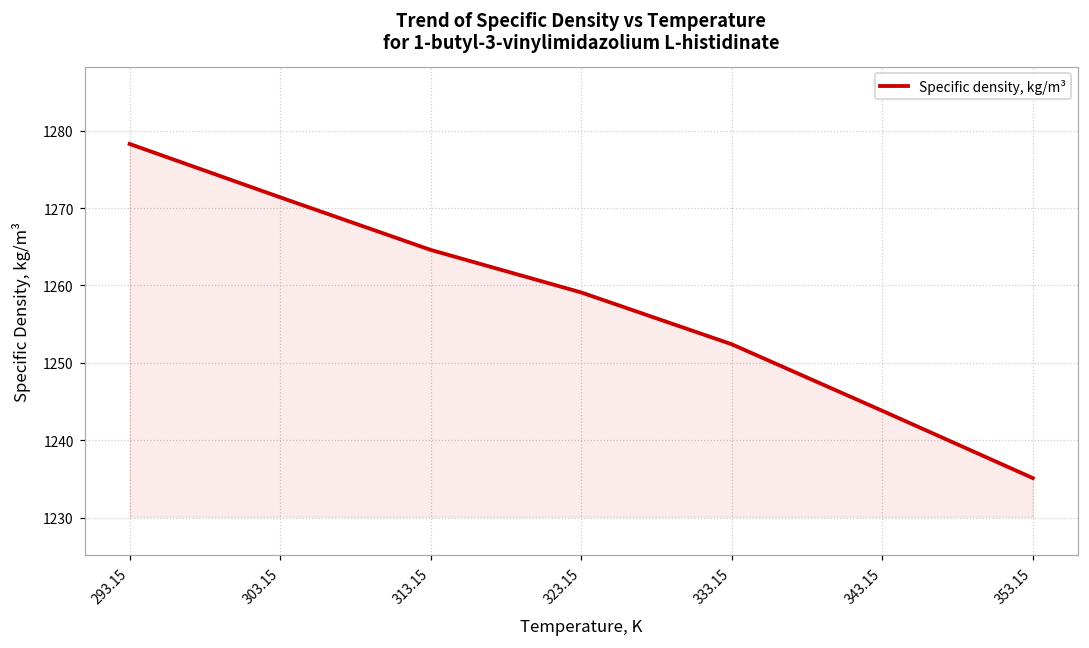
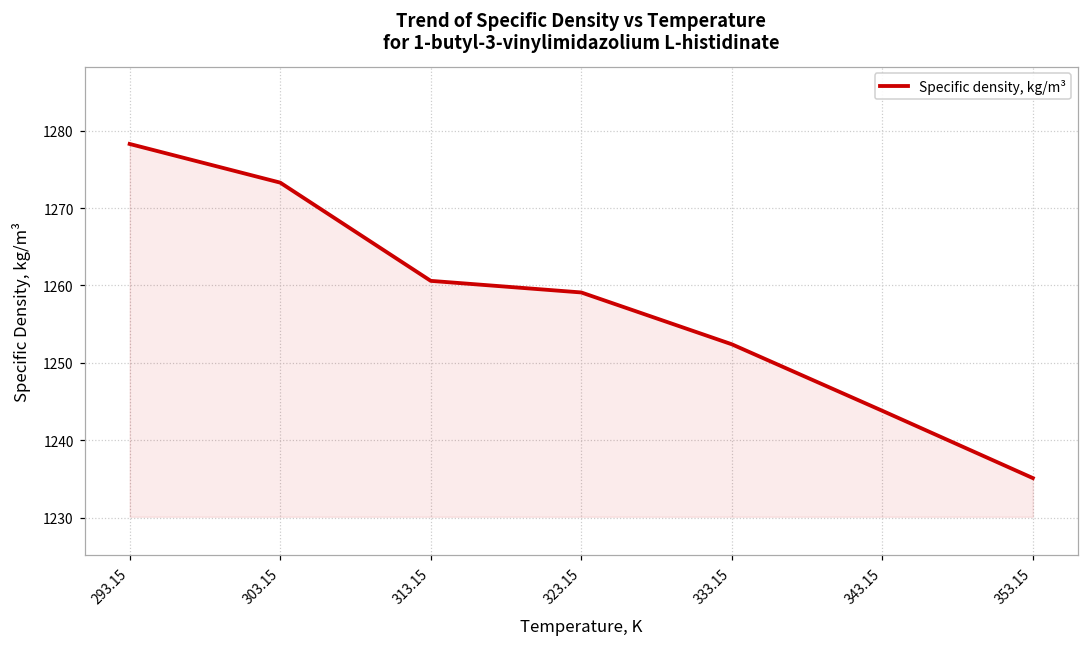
  {
    "293.15": 1278,
-   "303.15": 1271,
-   "313.15": 1265,
+   "303.15": 1273,
+   "313.15": 1261,
    "323.15": 1259,
    "333.15": 1252,
    "343.15": 1244,
    "353.15": 1235
  }
